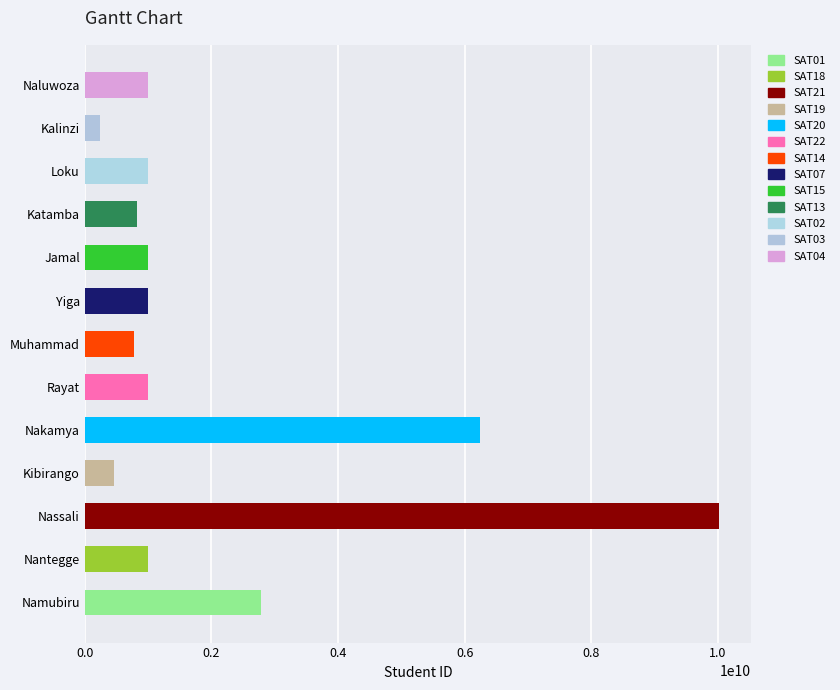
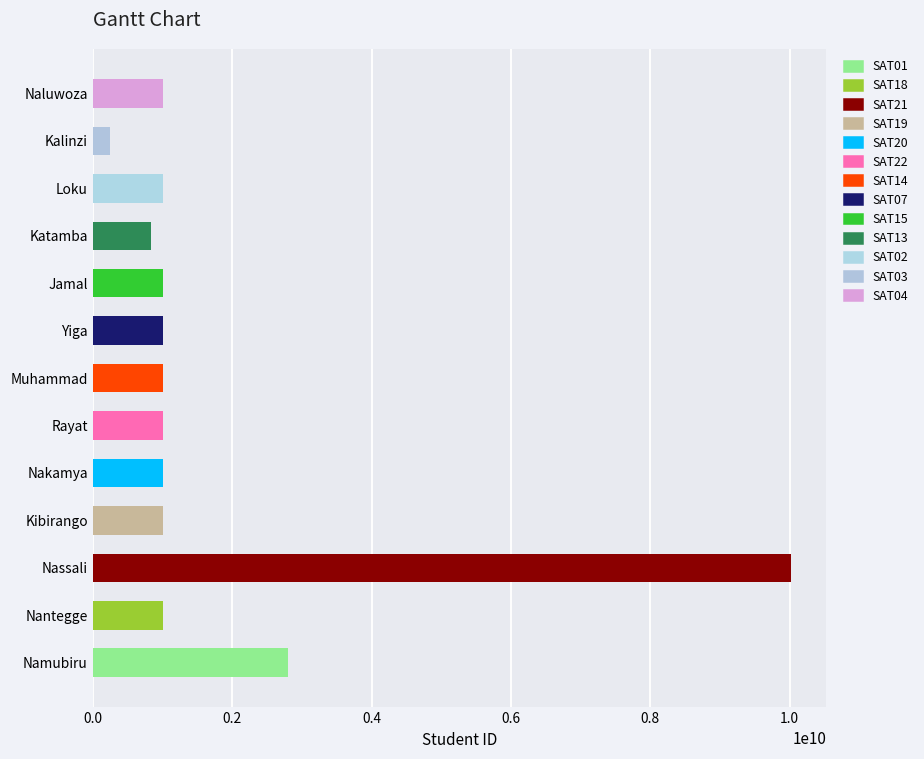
  {
    "Naluwoza": 1000000000,
    "Kalinzi": 200000000,
    "Loku": 1000000000,
    "Katamba": 800000000,
    "Jamal": 1000000000,
    "Yiga": 1000000000,
-   "Muhammad": 800000000,
+   "Muhammad": 1000000000,
    "Rayat": 1000000000,
-   "Nakamya": 6200000000,
-   "Kibirango": 500000000,
+   "Nakamya": 1000000000,
+   "Kibirango": 1000000000,
    "Nassali": 10000000000,
    "Nantegge": 1000000000,
    "Namubiru": 2800000000
  }
